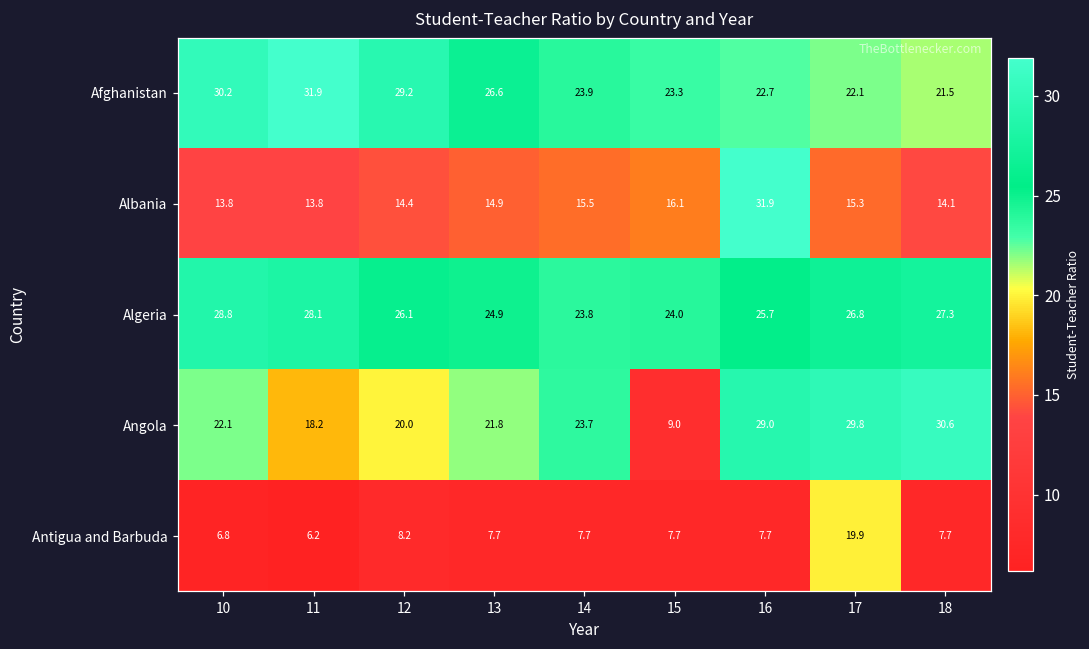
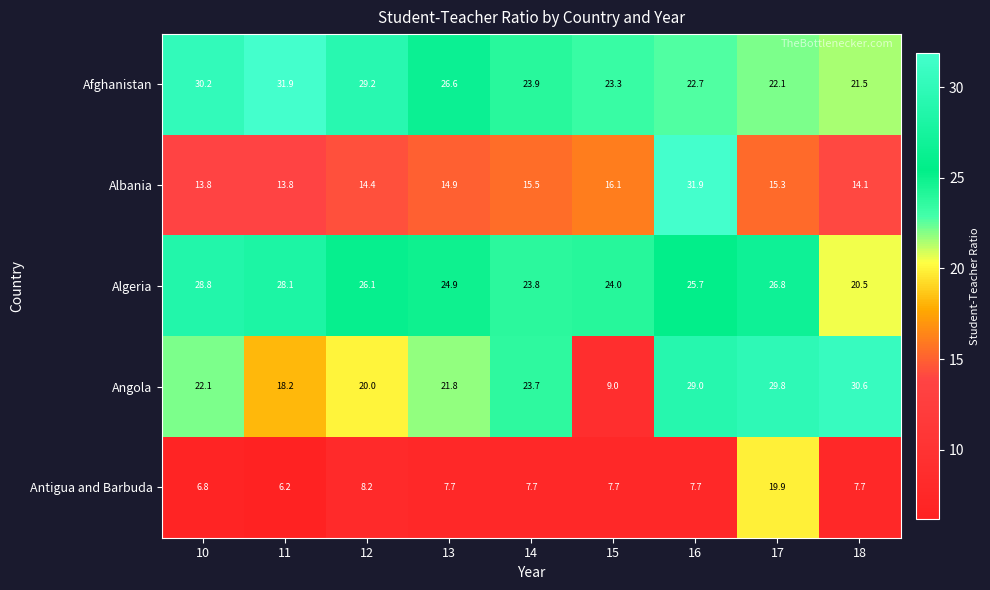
  {
    "Afghanistan": {
      "10": 30.2,
      "11": 31.9,
      "12": 29.2,
      "13": 26.6,
      "14": 23.9,
      "15": 23.3,
      "16": 22.7,
      "17": 22.1
    },
    "Albania": {
      "10": 13.8,
      "11": 13.8,
      "12": 14.4,
      "13": 14.9,
      "14": 15.5,
      "15": 16.1,
      "16": 31.9,
      "17": 15.3,
      "18": 14.1
    },
    "Algeria": {
      "10": 28.8,
      "11": 28.1,
      "12": 26.1,
      "13": 24.9,
      "14": 23.8,
      "15": 24.0,
      "16": 25.7,
      "17": 26.8,
-     "18": 27.3
+     "18": 20.5
    },
    "Angola": {
      "10": 22.1,
      "11": 18.2,
      "12": 20.0,
      "13": 21.8,
      "14": 23.7,
      "15": 9.0,
      "16": 29.0,
      "17": 29.8,
      "18": 30.6
    },
    "Antigua and Barbuda": {
      "10": 6.8,
      "11": 6.2,
      "12": 8.2,
      "13": 7.7,
      "14": 7.7,
      "15": 7.7,
      "16": 7.7,
      "17": 19.9,
      "18": 7.7
    }
  }
